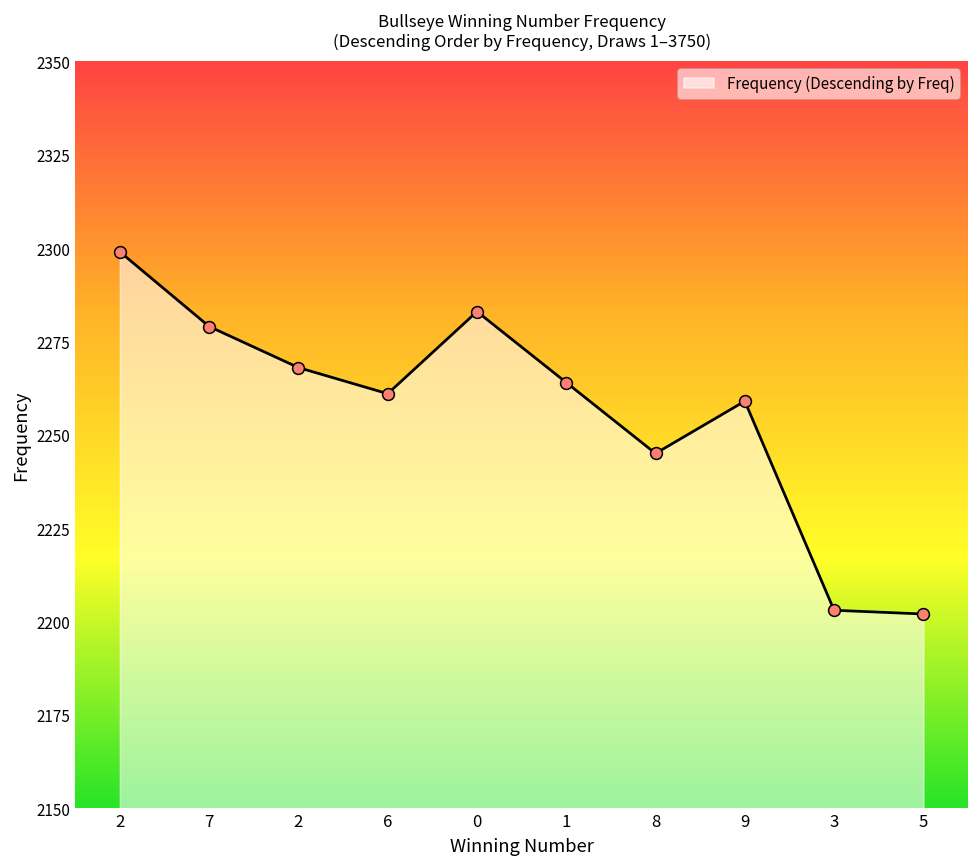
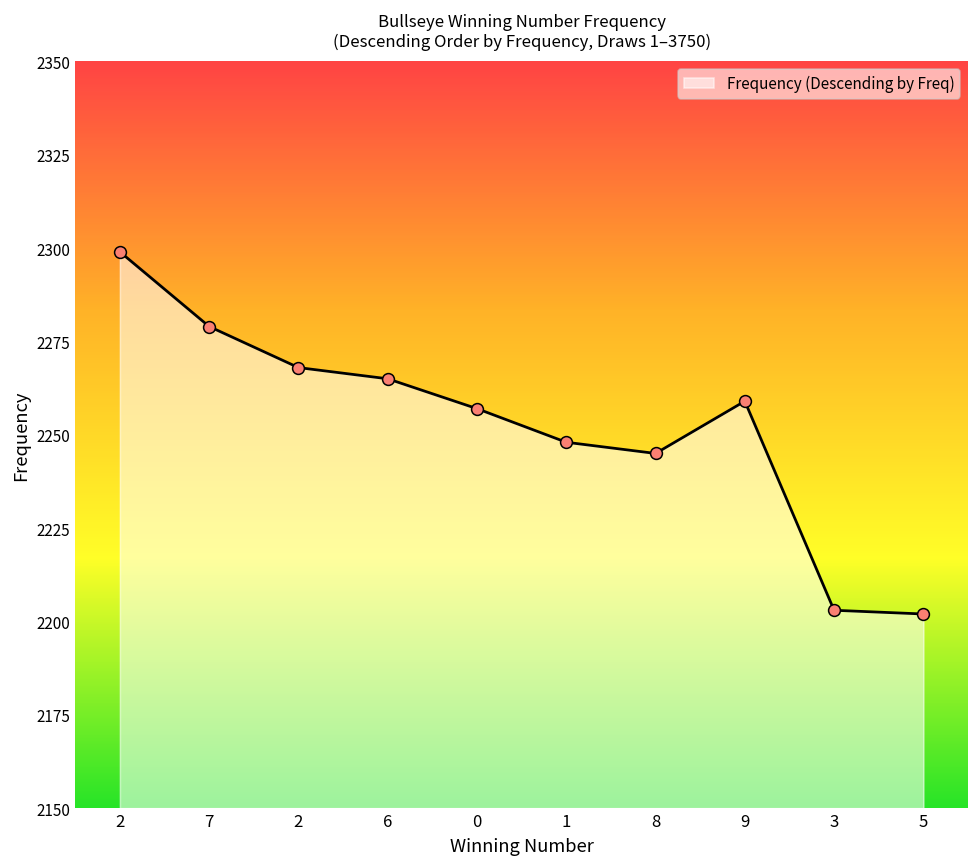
  {
    "7": 2279,
-   "6": 2261,
-   "0": 2283,
-   "1": 2264,
+   "6": 2265,
+   "0": 2257,
+   "1": 2248,
    "8": 2245,
    "9": 2259,
    "3": 2203,
    "5": 2202
  }
